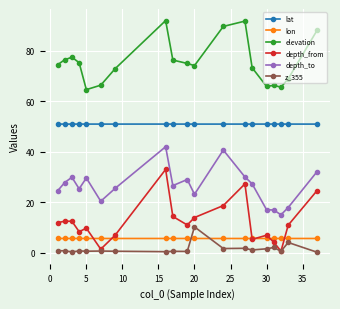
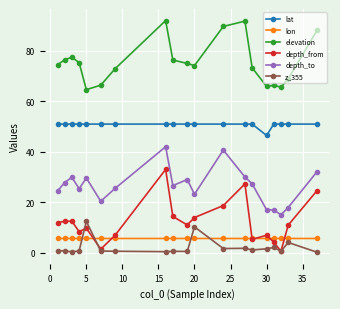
  {
    "lat": {
      "5": 51,
      "20": 51,
-     "30": 51
+     "30": 46
    },
    "lon": {
      "5": 6,
      "20": 6,
      "30": 6
    },
    "elevation": {
      "5": 65,
      "20": 74,
      "30": 66
    },
    "depth_from": {
      "5": 10,
      "20": 14,
      "30": 7
    },
    "depth_to": {
      "5": 30,
      "20": 23,
      "30": 17
    },
    "z_355": {
-     "5": 1,
+     "5": 12,
      "20": 10,
      "30": 2
    }
  }
